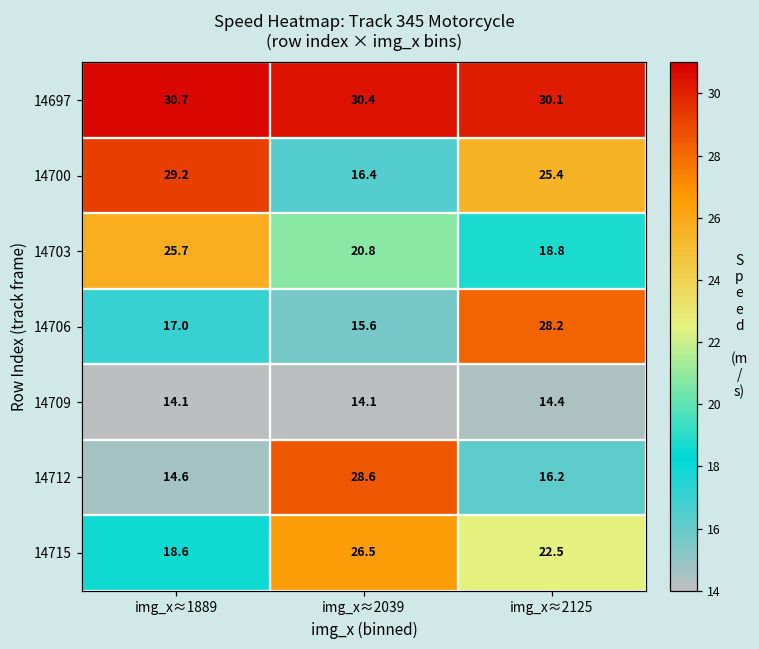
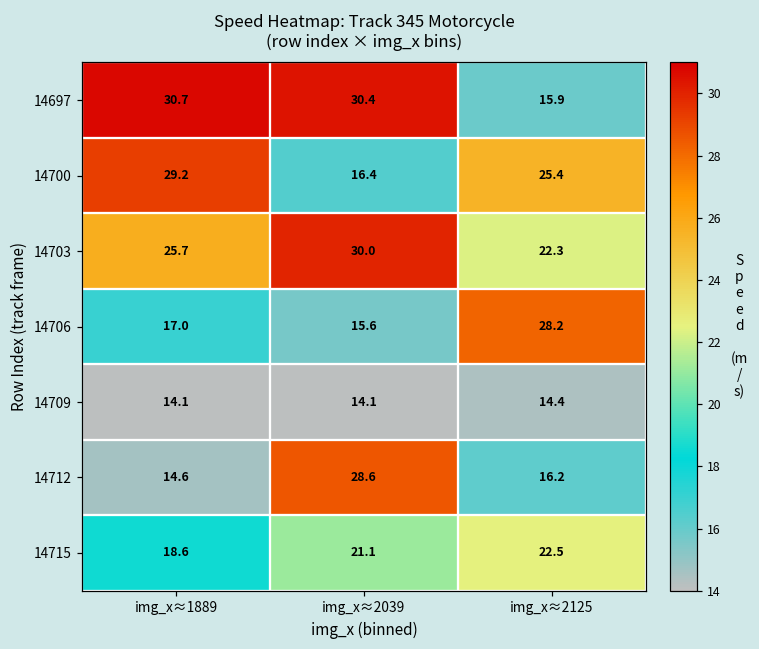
  {
    "14697": {
      "img_x≈1889": 30.7,
      "img_x≈2039": 30.4,
-     "img_x≈2125": 30.1
+     "img_x≈2125": 15.9
    },
    "14700": {
      "img_x≈1889": 29.2,
      "img_x≈2039": 16.4,
      "img_x≈2125": 25.4
    },
    "14703": {
      "img_x≈1889": 25.7,
-     "img_x≈2039": 20.8,
-     "img_x≈2125": 18.8
+     "img_x≈2039": 30.0,
+     "img_x≈2125": 22.3
    },
    "14706": {
      "img_x≈1889": 17.0,
      "img_x≈2039": 15.6,
      "img_x≈2125": 28.2
    },
    "14709": {
      "img_x≈1889": 14.1,
      "img_x≈2039": 14.1,
      "img_x≈2125": 14.4
    },
    "14712": {
      "img_x≈1889": 14.6,
      "img_x≈2039": 28.6,
      "img_x≈2125": 16.2
    },
    "14715": {
      "img_x≈1889": 18.6,
-     "img_x≈2039": 26.5,
+     "img_x≈2039": 21.1,
      "img_x≈2125": 22.5
    }
  }
